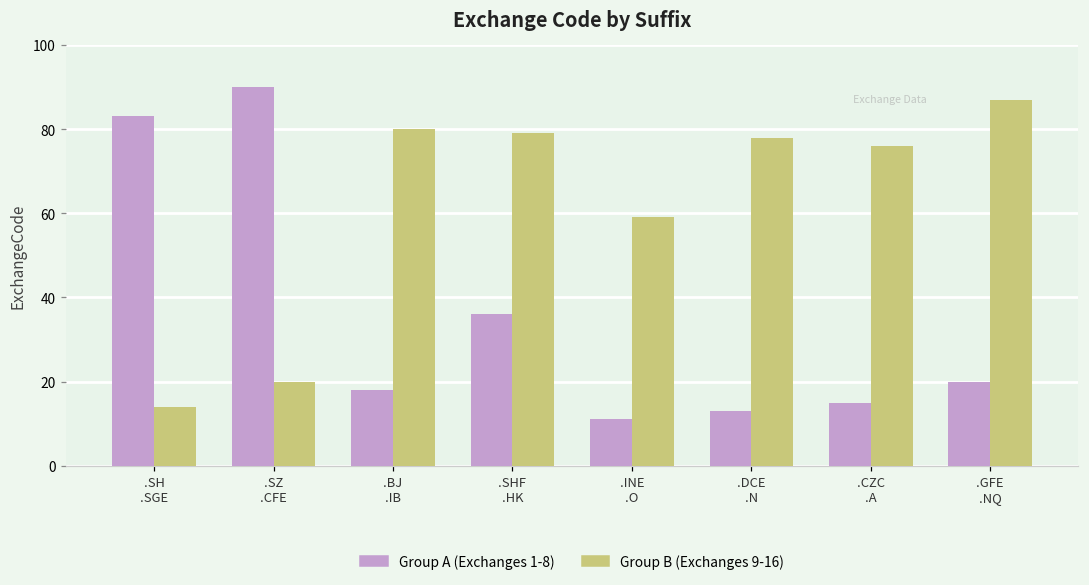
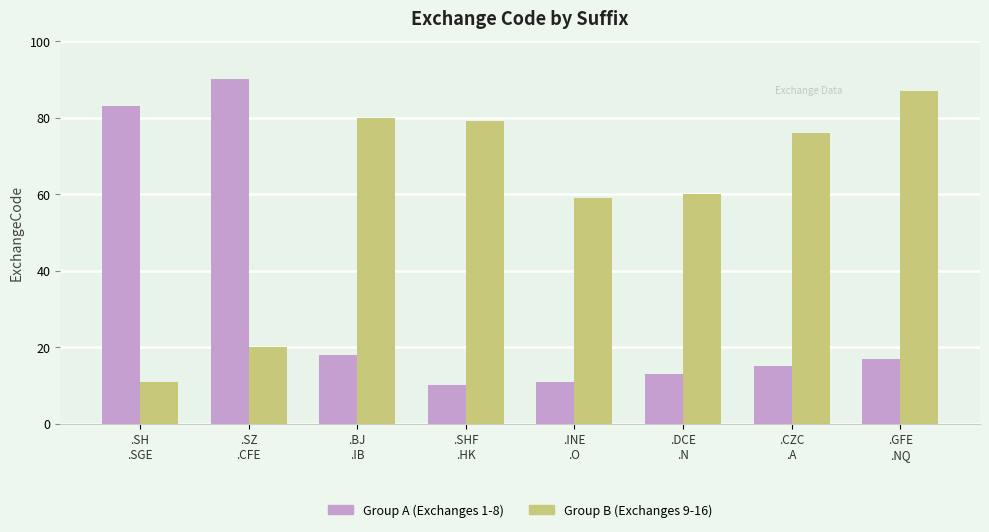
  {
    "Group A (Exchanges 1-8)": {
      ".SH .SGE": 83,
      ".SZ .CFE": 90,
      ".BJ .IB": 18,
-     ".SHF .HK": 36,
+     ".SHF .HK": 10,
      ".INE .O": 11,
      ".DCE .N": 13,
      ".CZC .A": 15,
-     ".GFE .NQ": 20
+     ".GFE .NQ": 17
    },
    "Group B (Exchanges 9-16)": {
-     ".SH .SGE": 14,
+     ".SH .SGE": 11,
      ".SZ .CFE": 20,
      ".BJ .IB": 80,
      ".SHF .HK": 79,
      ".INE .O": 59,
-     ".DCE .N": 78,
+     ".DCE .N": 60,
      ".CZC .A": 76,
      ".GFE .NQ": 87
    }
  }
